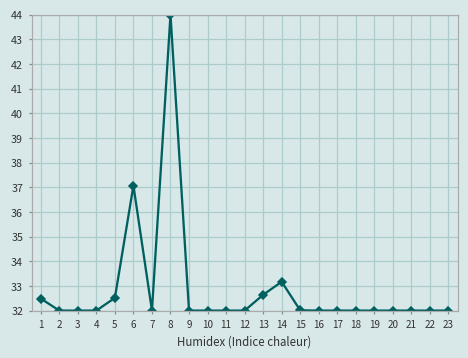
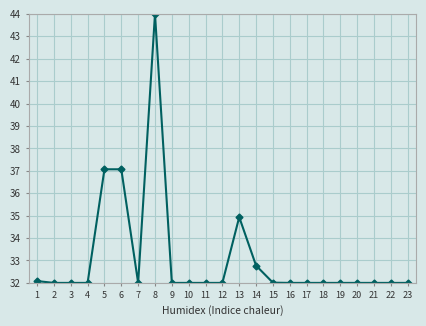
  {
-   "1": 32.5,
+   "1": 32.1,
    "2": 32.0,
    "3": 32.0,
    "4": 32.0,
-   "5": 32.5,
+   "5": 37.1,
    "6": 37.1,
    "7": 32.0,
    "8": 44.0,
    "9": 32.0,
    "10": 32.0,
    "11": 32.0,
    "12": 32.0,
-   "13": 32.6,
-   "14": 33.2,
+   "13": 34.9,
+   "14": 32.8,
    "15": 32.0,
    "16": 32.0,
    "17": 32.0,
    "18": 32.0,
    "19": 32.0,
    "20": 32.0,
    "21": 32.0,
    "22": 32.0,
    "23": 32.0
  }
